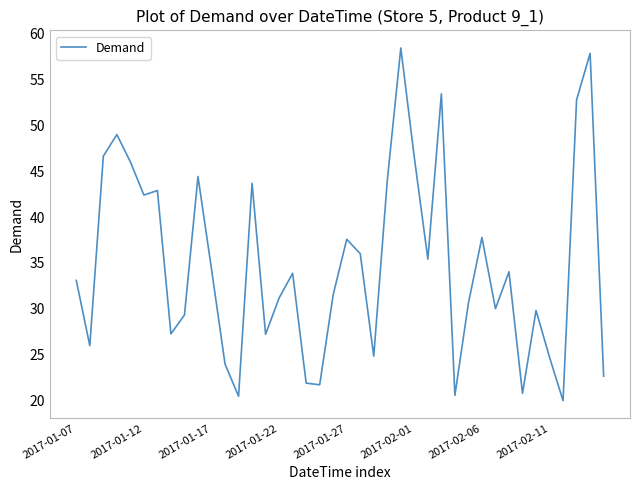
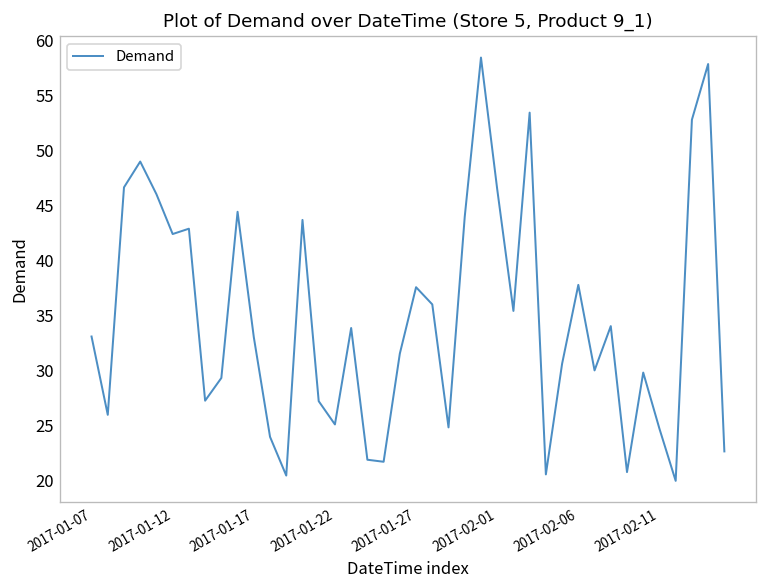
  {
    "2017-01-07": 33,
    "2017-01-12": 42,
-   "2017-01-17": 34,
-   "2017-01-22": 31,
+   "2017-01-17": 33,
+   "2017-01-22": 25,
    "2017-01-27": 38,
    "2017-02-01": 46,
    "2017-02-06": 38,
    "2017-02-11": 25
  }
